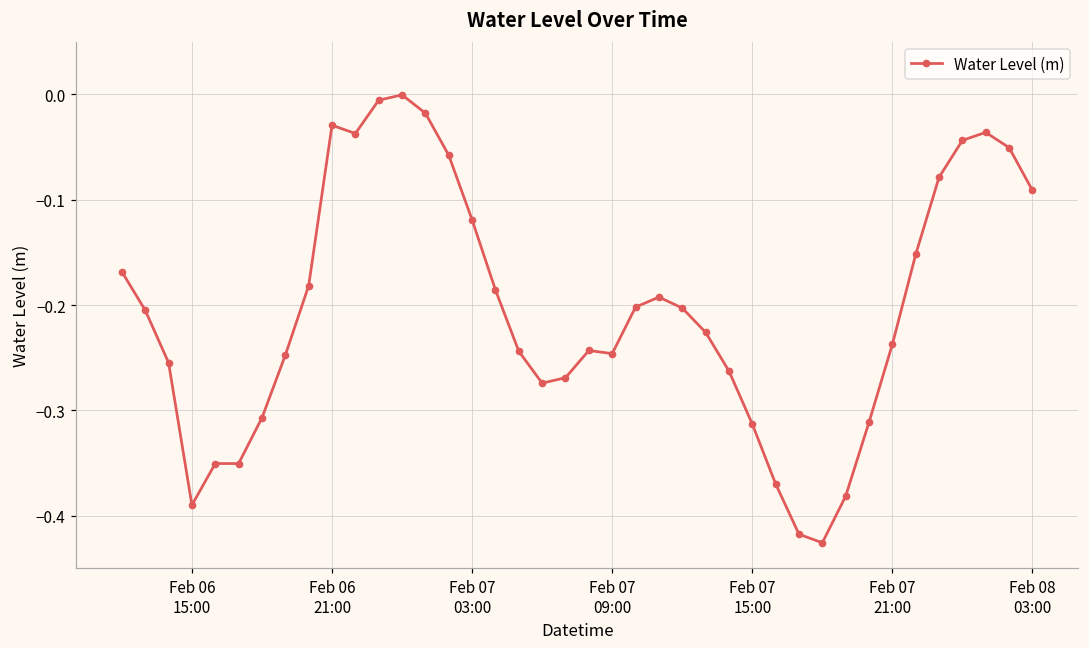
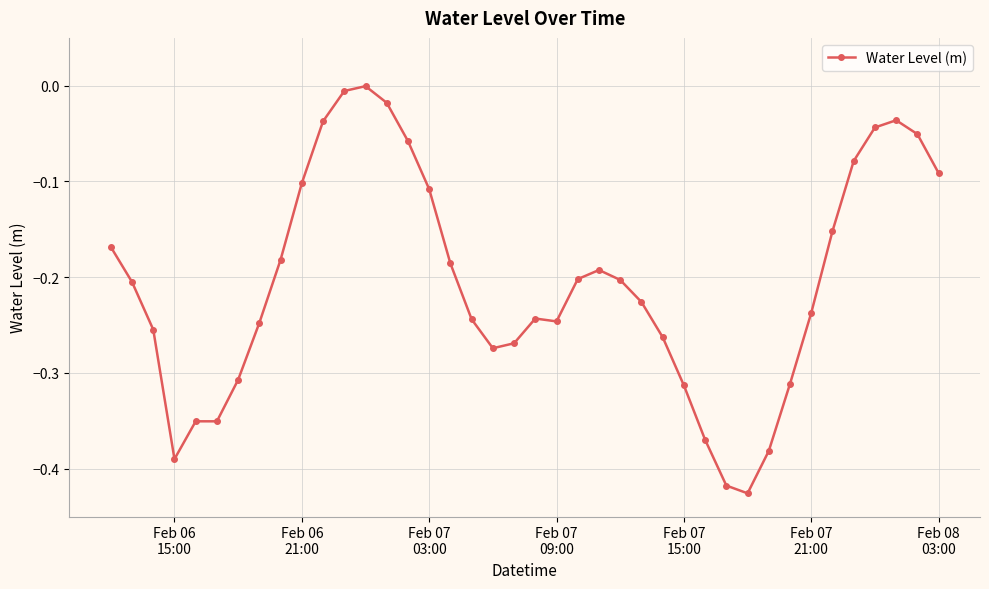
  {
    "Feb 06 15:00": -0.39,
-   "Feb 06 21:00": -0.03,
-   "Feb 07 03:00": -0.12,
+   "Feb 06 21:00": -0.10,
+   "Feb 07 03:00": -0.11,
    "Feb 07 09:00": -0.25,
    "Feb 07 15:00": -0.31,
    "Feb 07 21:00": -0.24,
    "Feb 08 03:00": -0.09
  }
